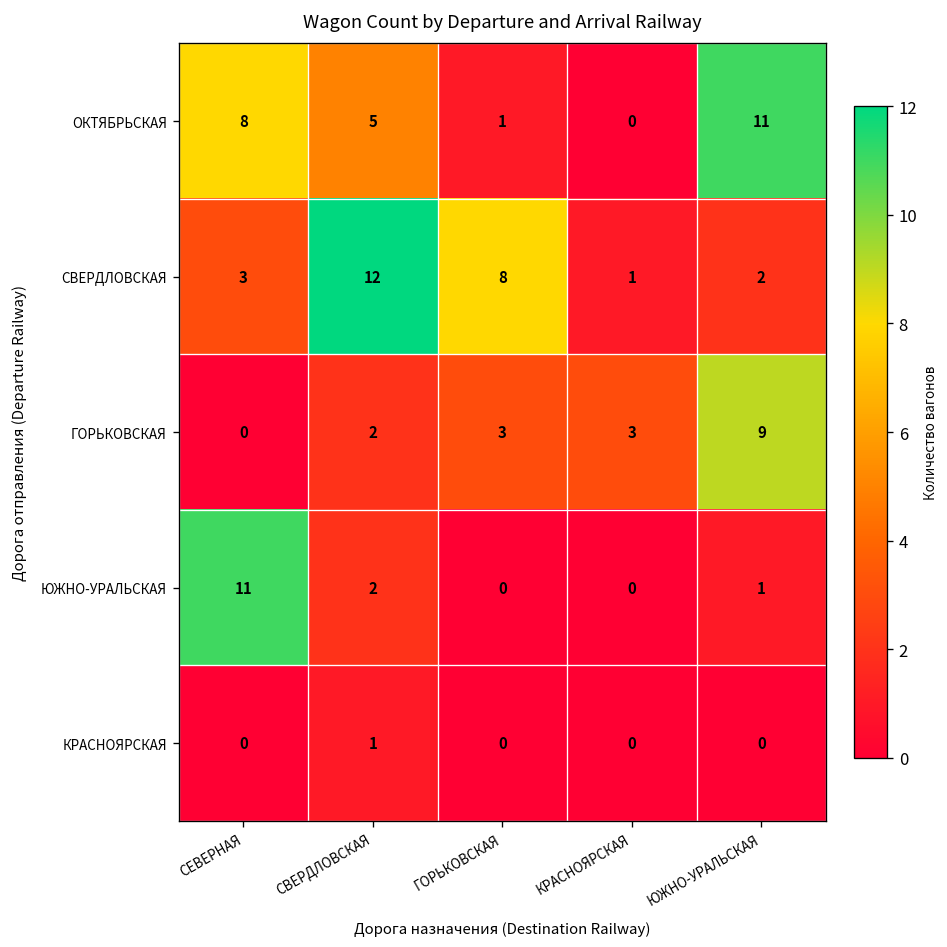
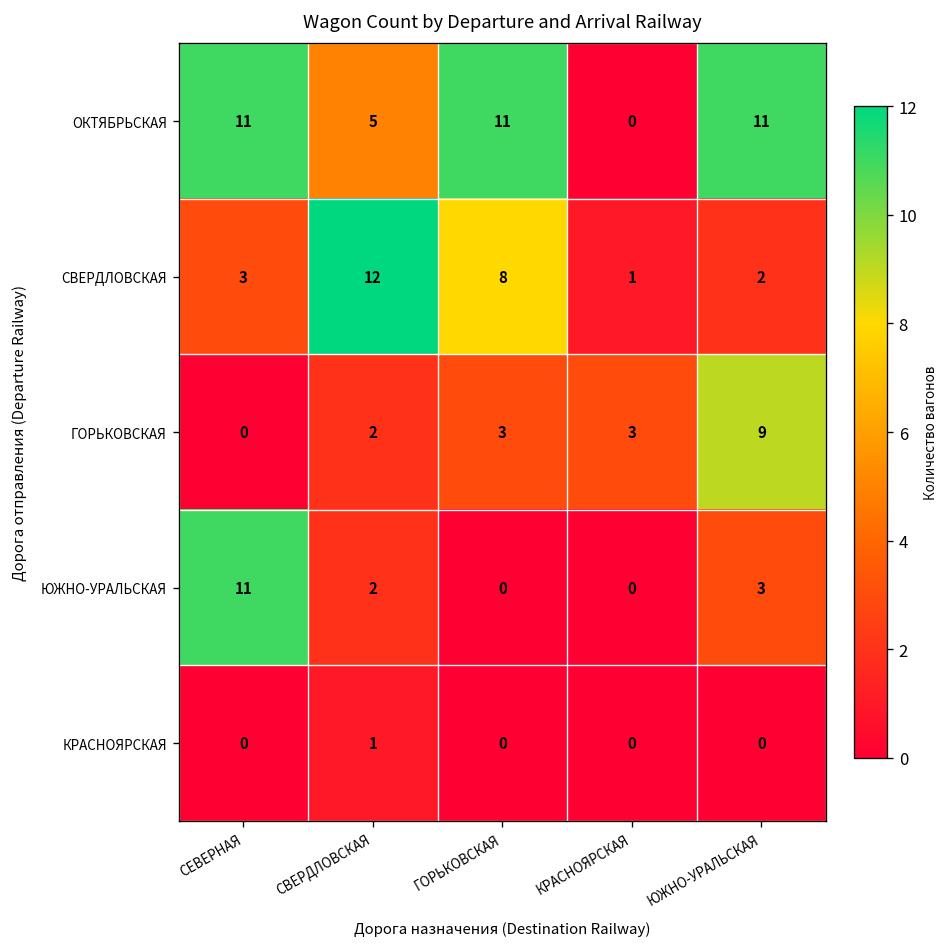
  {
    "ОКТЯБРЬСКАЯ": {
-     "СЕВЕРНАЯ": 8,
+     "СЕВЕРНАЯ": 11,
      "СВЕРДЛОВСКАЯ": 5,
-     "ГОРЬКОВСКАЯ": 1,
+     "ГОРЬКОВСКАЯ": 11,
      "КРАСНОЯРСКАЯ": 0,
      "ЮЖНО-УРАЛЬСКАЯ": 11
    },
    "СВЕРДЛОВСКАЯ": {
      "СЕВЕРНАЯ": 3,
      "СВЕРДЛОВСКАЯ": 12,
      "ГОРЬКОВСКАЯ": 8,
      "КРАСНОЯРСКАЯ": 1,
      "ЮЖНО-УРАЛЬСКАЯ": 2
    },
    "ГОРЬКОВСКАЯ": {
      "СЕВЕРНАЯ": 0,
      "СВЕРДЛОВСКАЯ": 2,
      "ГОРЬКОВСКАЯ": 3,
      "КРАСНОЯРСКАЯ": 3,
      "ЮЖНО-УРАЛЬСКАЯ": 9
    },
    "ЮЖНО-УРАЛЬСКАЯ": {
      "СЕВЕРНАЯ": 11,
      "СВЕРДЛОВСКАЯ": 2,
      "ГОРЬКОВСКАЯ": 0,
      "КРАСНОЯРСКАЯ": 0,
-     "ЮЖНО-УРАЛЬСКАЯ": 1
+     "ЮЖНО-УРАЛЬСКАЯ": 3
    },
    "КРАСНОЯРСКАЯ": {
      "СЕВЕРНАЯ": 0,
      "СВЕРДЛОВСКАЯ": 1,
      "ГОРЬКОВСКАЯ": 0,
      "КРАСНОЯРСКАЯ": 0,
      "ЮЖНО-УРАЛЬСКАЯ": 0
    }
  }
